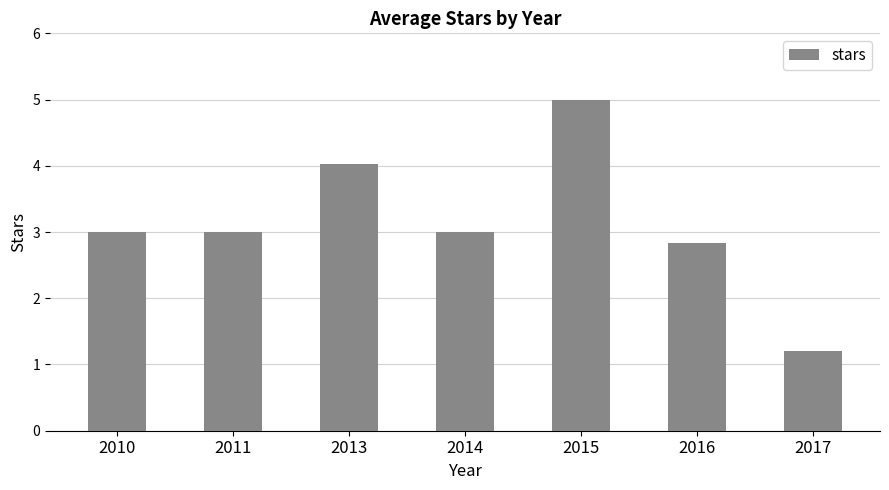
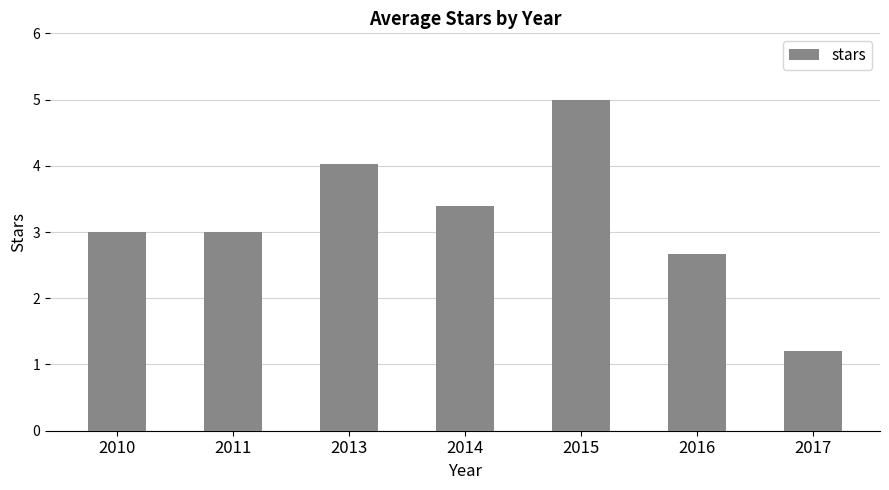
  {
    "2010": 3.0,
    "2011": 3.0,
    "2013": 4.0,
-   "2014": 3.0,
+   "2014": 3.4,
    "2015": 5.0,
-   "2016": 2.8,
+   "2016": 2.7,
    "2017": 1.2
  }
